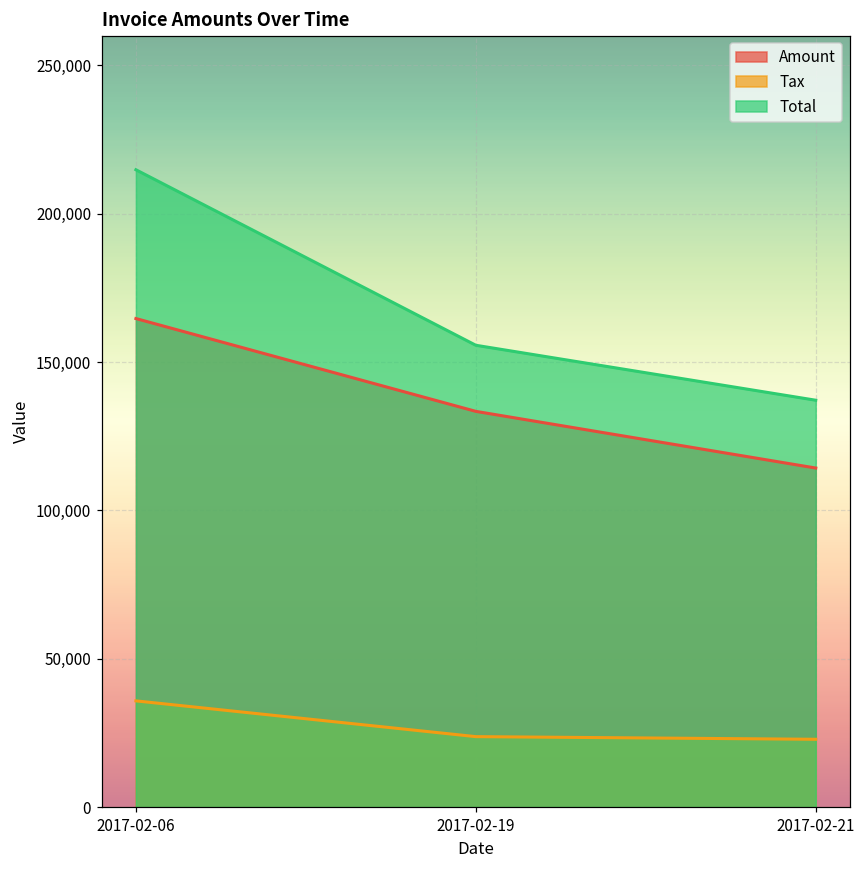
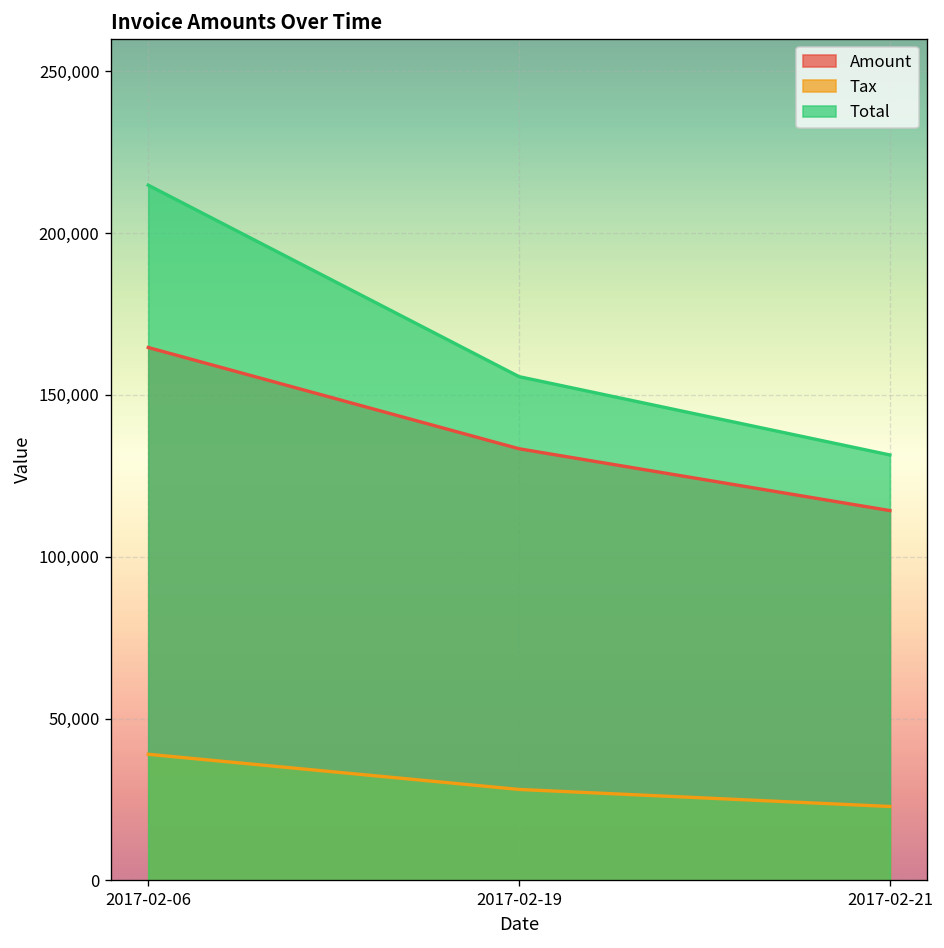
  {
    "Amount": {
      "2017-02-06": "165,000",
      "2017-02-19": "133,000",
      "2017-02-21": "114,000"
    },
    "Tax": {
-     "2017-02-06": "36,000",
-     "2017-02-19": "24,000",
+     "2017-02-06": "39,000",
+     "2017-02-19": "28,000",
      "2017-02-21": "23,000"
    },
    "Total": {
      "2017-02-06": "215,000",
      "2017-02-19": "156,000",
-     "2017-02-21": "137,000"
+     "2017-02-21": "131,000"
    }
  }
